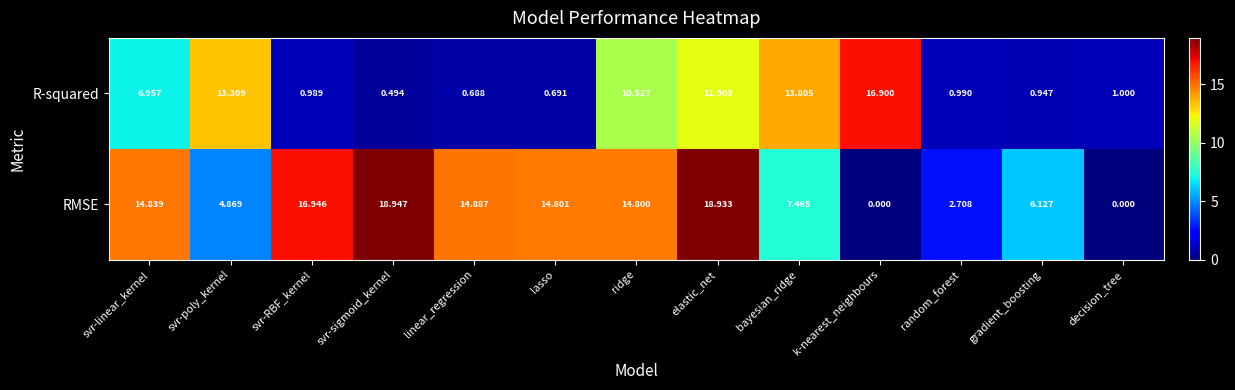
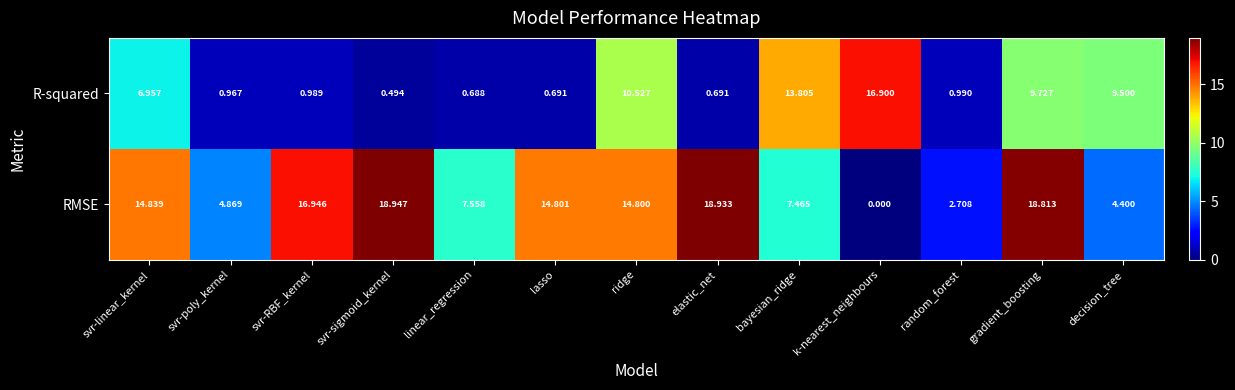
  {
    "R-squared": {
      "svr-linear_kernel": 6.957,
-     "svr-poly_kernel": 13.309,
+     "svr-poly_kernel": 0.967,
      "svr-RBF_kernel": 0.989,
      "svr-sigmoid_kernel": 0.494,
      "linear_regression": 0.688,
      "lasso": 0.691,
      "ridge": 10.527,
-     "elastic_net": 11.903,
+     "elastic_net": 0.691,
      "bayesian_ridge": 13.805,
      "k-nearest_neighbours": 16.900,
      "random_forest": 0.990,
-     "gradient_boosting": 0.947,
-     "decision_tree": 1.000
+     "gradient_boosting": 9.727,
+     "decision_tree": 9.500
    },
    "RMSE": {
      "svr-linear_kernel": 14.839,
      "svr-poly_kernel": 4.869,
      "svr-RBF_kernel": 16.946,
      "svr-sigmoid_kernel": 18.947,
-     "linear_regression": 14.887,
+     "linear_regression": 7.558,
      "lasso": 14.801,
      "ridge": 14.800,
      "elastic_net": 18.933,
      "bayesian_ridge": 7.465,
      "k-nearest_neighbours": 0.000,
      "random_forest": 2.708,
-     "gradient_boosting": 6.127,
-     "decision_tree": 0.000
+     "gradient_boosting": 18.813,
+     "decision_tree": 4.400
    }
  }
